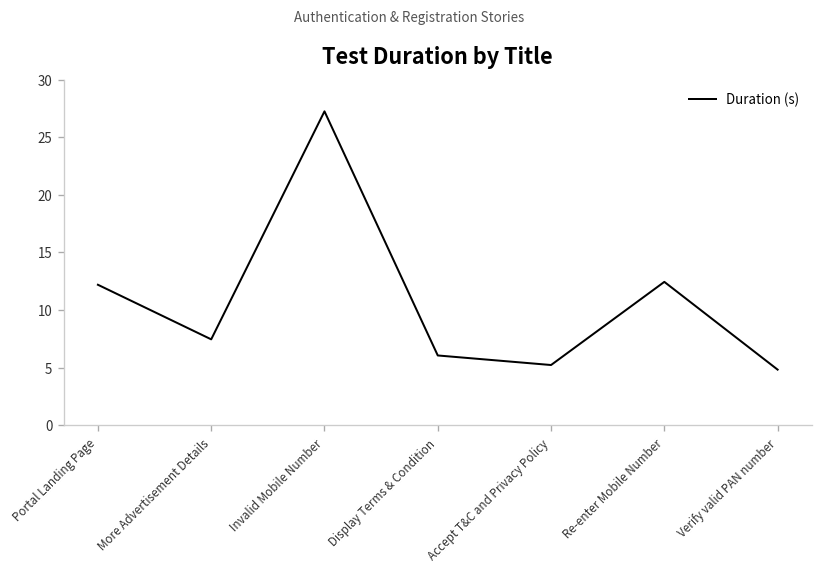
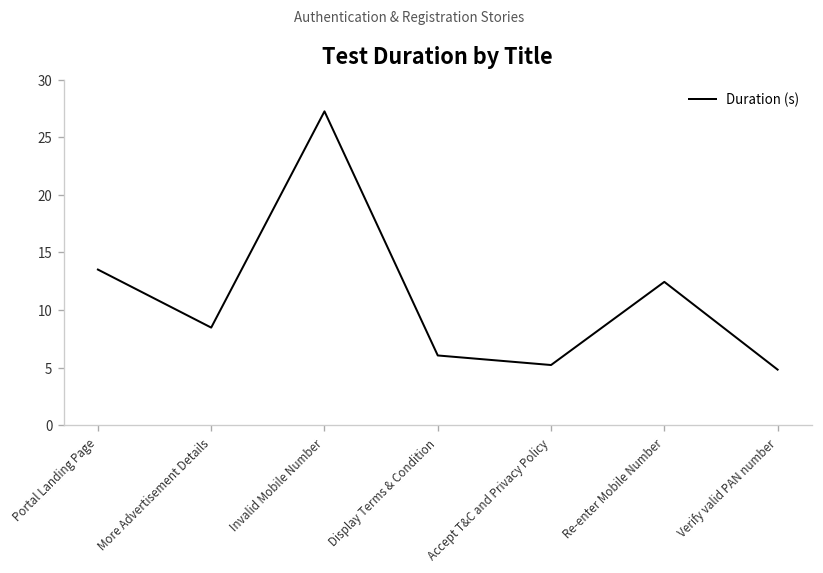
  {
-   "Portal Landing Page": 12,
-   "More Advertisement Details": 7,
+   "Portal Landing Page": 14,
+   "More Advertisement Details": 8,
    "Invalid Mobile Number": 27,
    "Display Terms & Condition": 6,
    "Accept T&C and Privacy Policy": 5,
    "Re-enter Mobile Number": 12,
    "Verify valid PAN number": 5
  }
